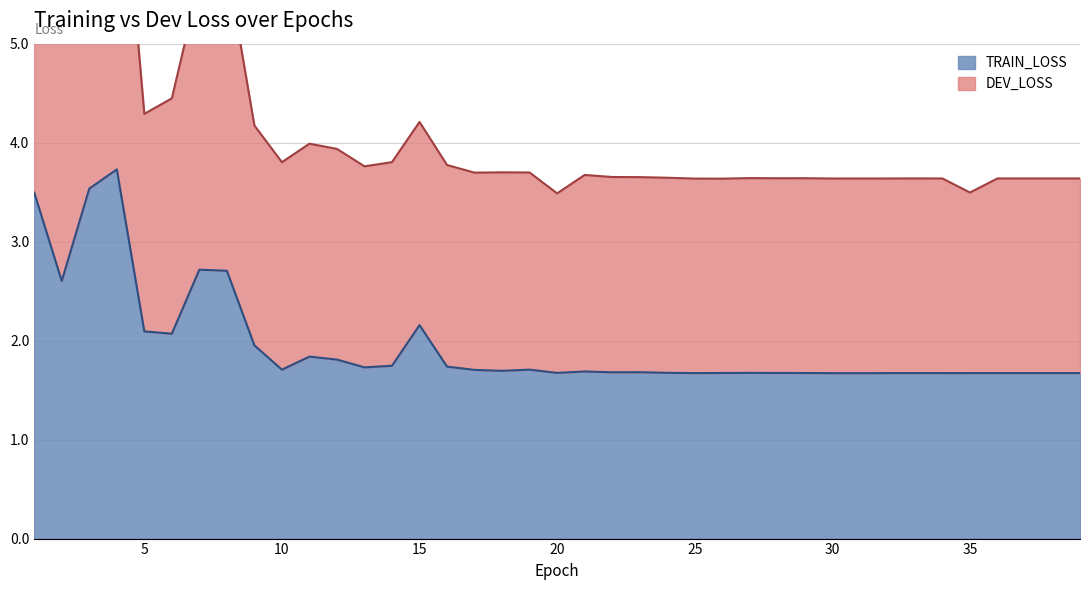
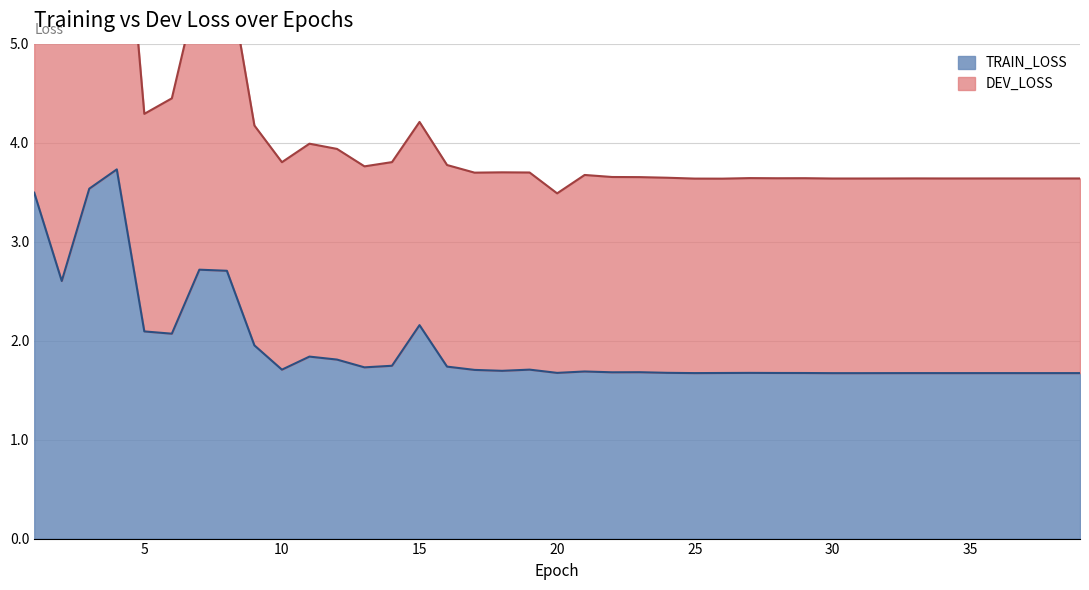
  {
    "TRAIN_LOSS": {
      "5": 2.1,
      "10": 1.7,
      "15": 2.2,
      "20": 1.7,
      "25": 1.7,
      "30": 1.7,
      "35": 1.7
    },
    "DEV_LOSS": {
      "5": 2.2,
      "10": 2.1,
      "15": 2.1,
      "20": 1.8,
      "25": 2.0,
      "30": 2.0,
-     "35": 1.8
+     "35": 2.0
    }
  }
